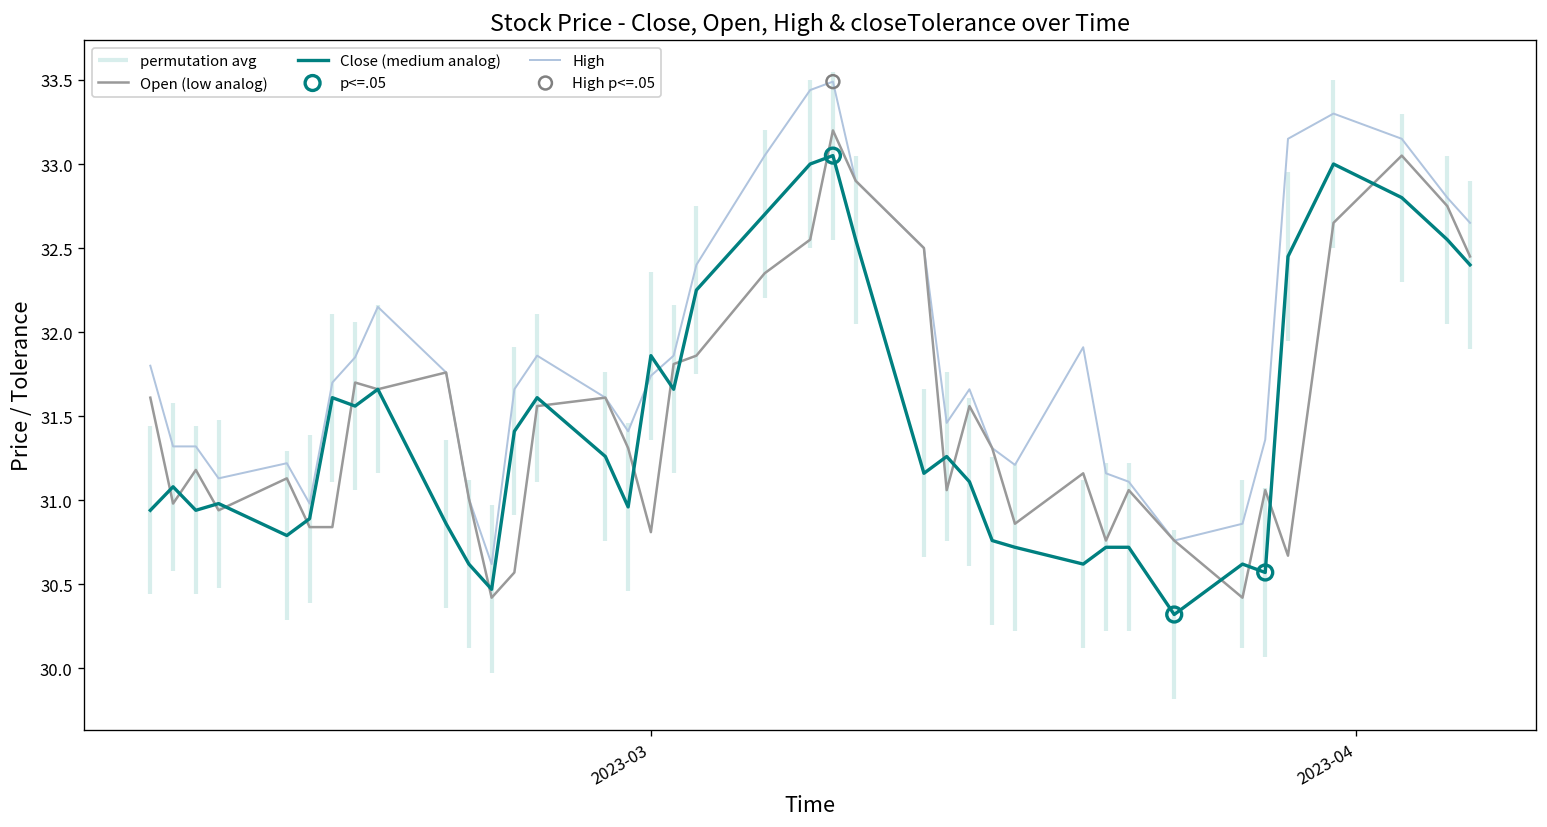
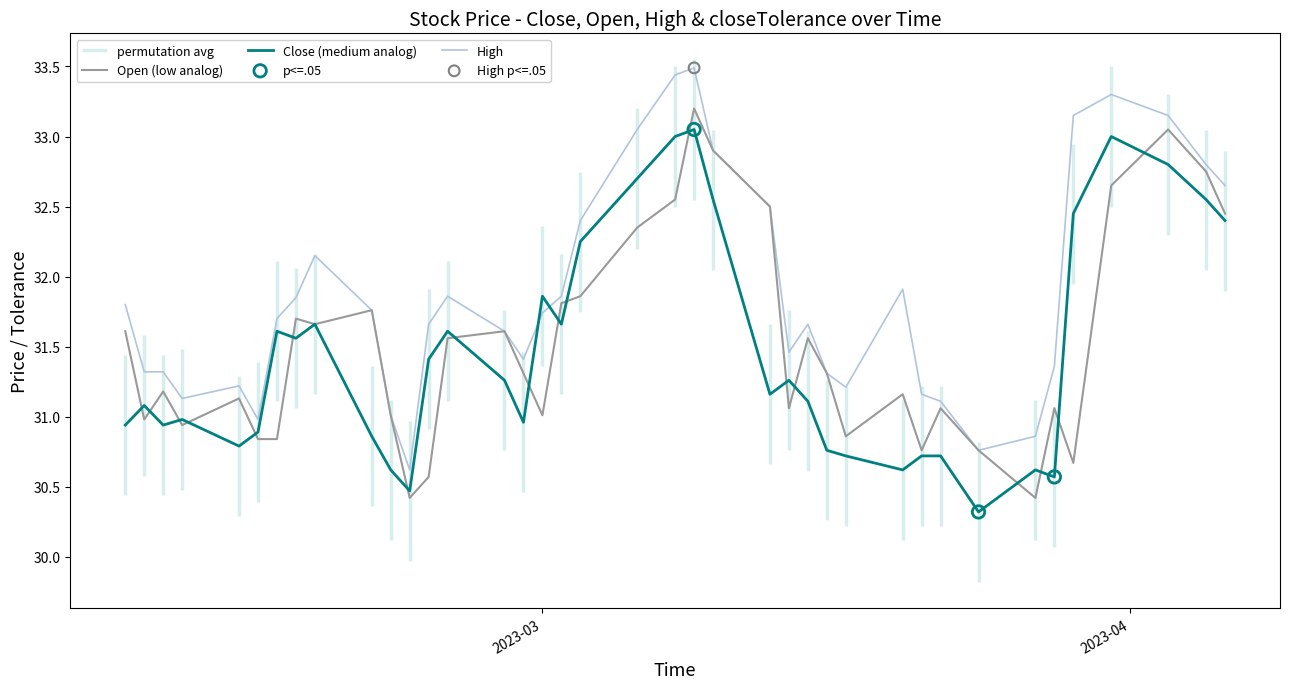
  {
    "Open (low analog)": {
-     "2023-03": 30.81
+     "2023-03": 31.01
    },
    "Close (medium analog)": {
      "2023-03": 31.86
    },
    "High": {
      "2023-03": 31.74
    }
  }
